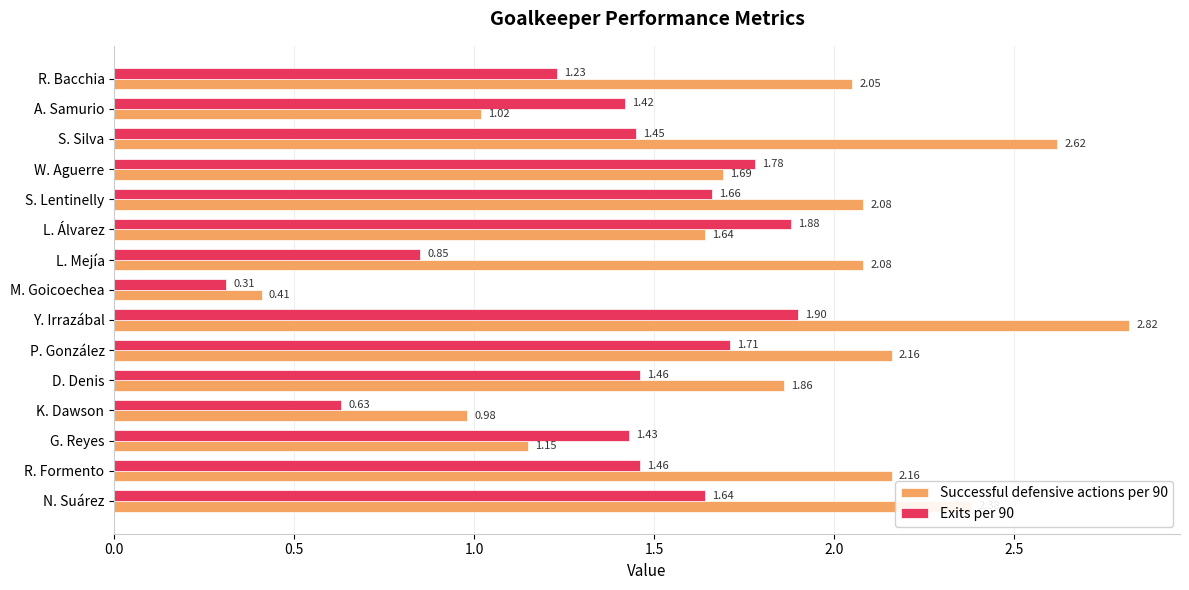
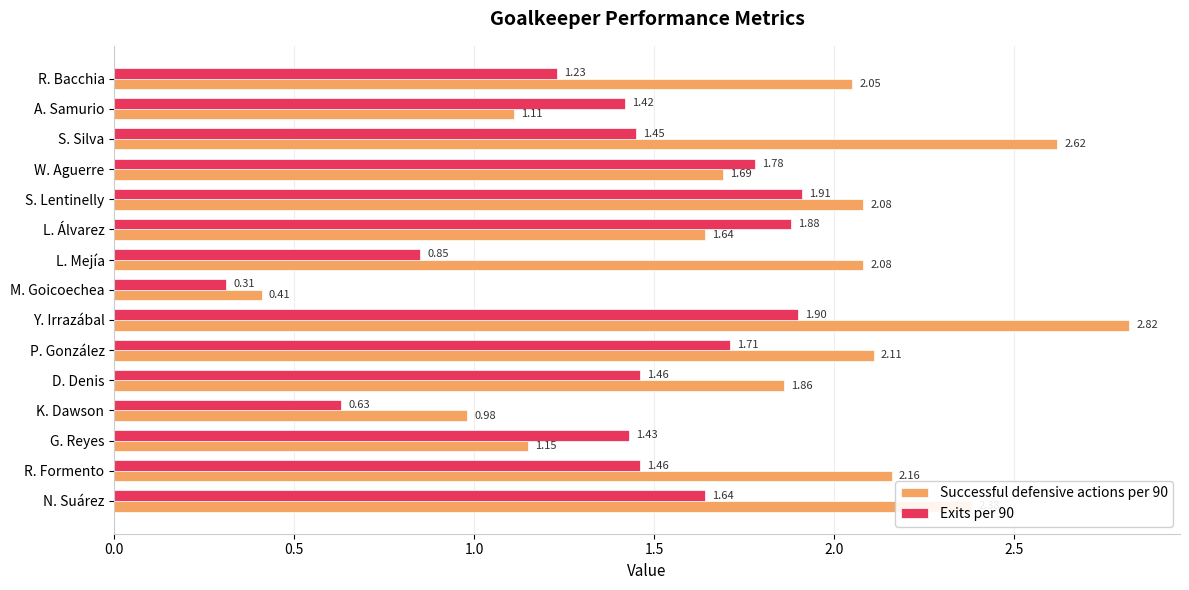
  {
    "Successful defensive actions per 90": {
      "R. Bacchia": 2.05,
-     "A. Samurio": 1.02,
+     "A. Samurio": 1.11,
      "S. Silva": 2.62,
      "W. Aguerre": 1.69,
      "S. Lentinelly": 2.08,
      "L. Álvarez": 1.64,
      "L. Mejía": 2.08,
      "M. Goicoechea": 0.41,
      "Y. Irrazábal": 2.82,
-     "P. González": 2.16,
+     "P. González": 2.11,
      "D. Denis": 1.86,
      "K. Dawson": 0.98,
      "G. Reyes": 1.15
    },
    "Exits per 90": {
      "R. Bacchia": 1.23,
      "A. Samurio": 1.42,
      "S. Silva": 1.45,
      "W. Aguerre": 1.78,
-     "S. Lentinelly": 1.66,
+     "S. Lentinelly": 1.91,
      "L. Álvarez": 1.88,
      "L. Mejía": 0.85,
      "M. Goicoechea": 0.31,
      "Y. Irrazábal": 1.90,
      "P. González": 1.71,
      "D. Denis": 1.46,
      "K. Dawson": 0.63,
      "G. Reyes": 1.43,
      "R. Formento": 1.46,
      "N. Suárez": 1.64
    }
  }
